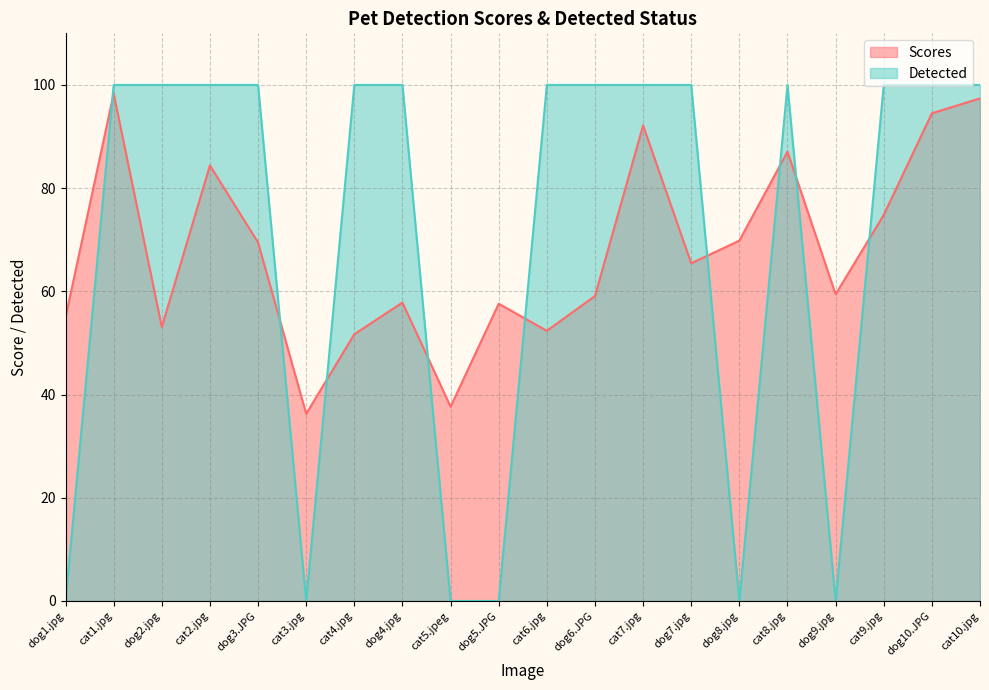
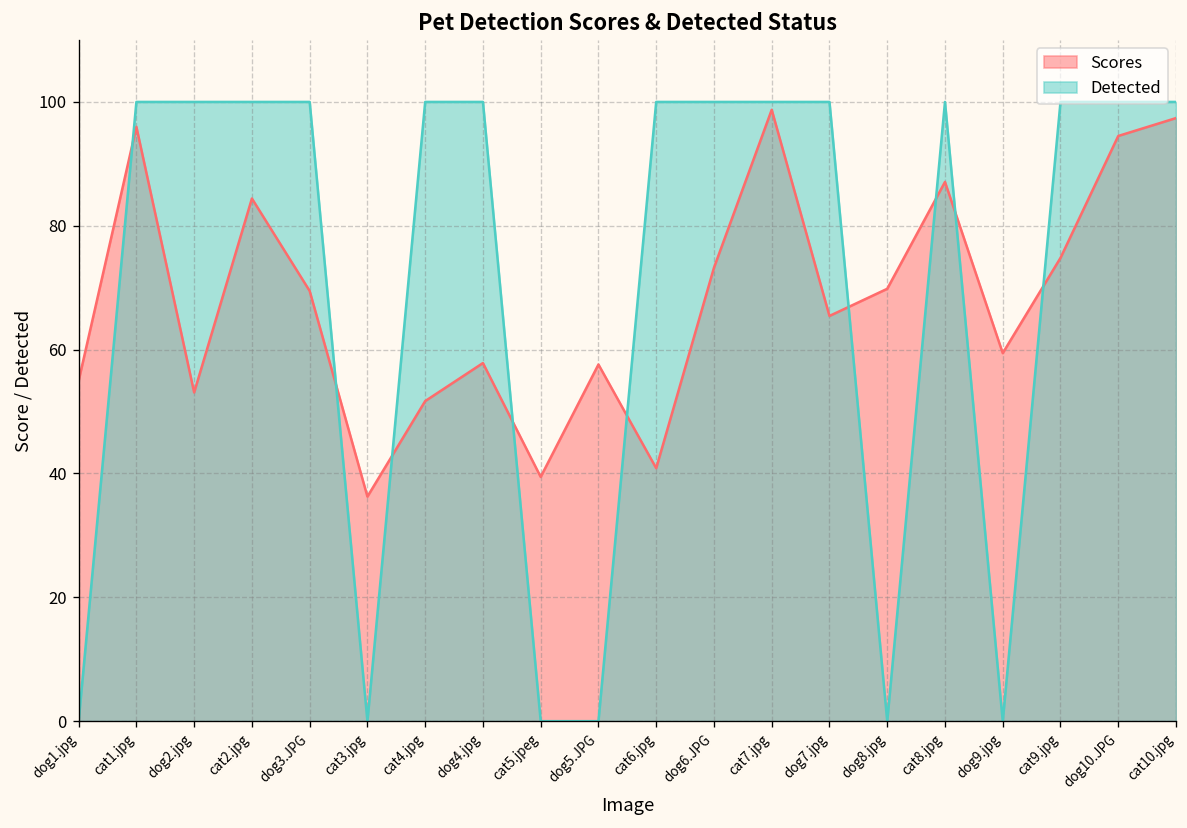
  {
    "Scores": {
      "dog1.jpg": 55,
-     "cat1.jpg": 98,
+     "cat1.jpg": 96,
      "dog2.jpg": 53,
      "cat2.jpg": 84,
      "dog3.JPG": 69,
      "cat3.jpg": 36,
      "cat4.jpg": 52,
      "dog4.jpg": 58,
-     "cat5.jpeg": 38,
+     "cat5.jpeg": 39,
      "dog5.JPG": 58,
-     "cat6.jpg": 52,
-     "dog6.JPG": 59,
-     "cat7.jpg": 92,
+     "cat6.jpg": 41,
+     "dog6.JPG": 73,
+     "cat7.jpg": 99,
      "dog7.jpg": 65,
      "dog8.jpg": 70,
      "cat8.jpg": 87,
      "dog9.jpg": 59,
      "cat9.jpg": 75,
      "dog10.JPG": 95,
      "cat10.jpg": 97
    },
    "Detected": {
      "dog1.jpg": 0,
      "cat1.jpg": 100,
      "dog2.jpg": 100,
      "cat2.jpg": 100,
      "dog3.JPG": 100,
      "cat3.jpg": 0,
      "cat4.jpg": 100,
      "dog4.jpg": 100,
      "cat5.jpeg": 0,
      "dog5.JPG": 0,
      "cat6.jpg": 100,
      "dog6.JPG": 100,
      "cat7.jpg": 100,
      "dog7.jpg": 100,
      "dog8.jpg": 0,
      "cat8.jpg": 100,
      "dog9.jpg": 0,
      "cat10.jpg": 100
    }
  }
